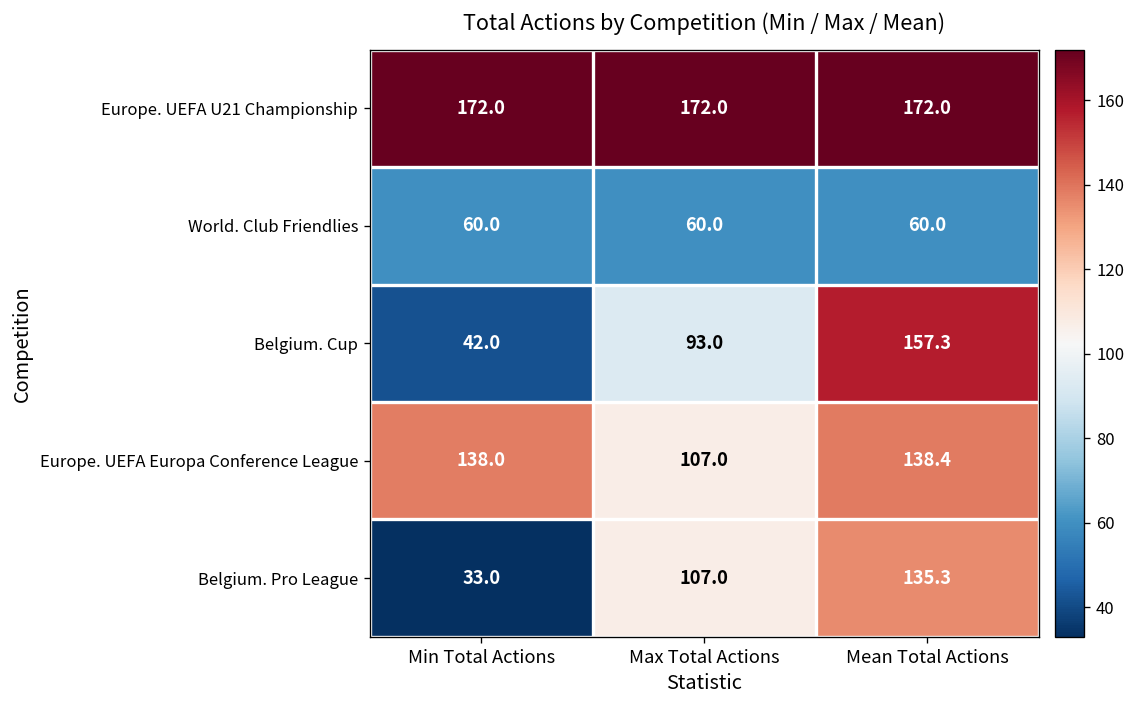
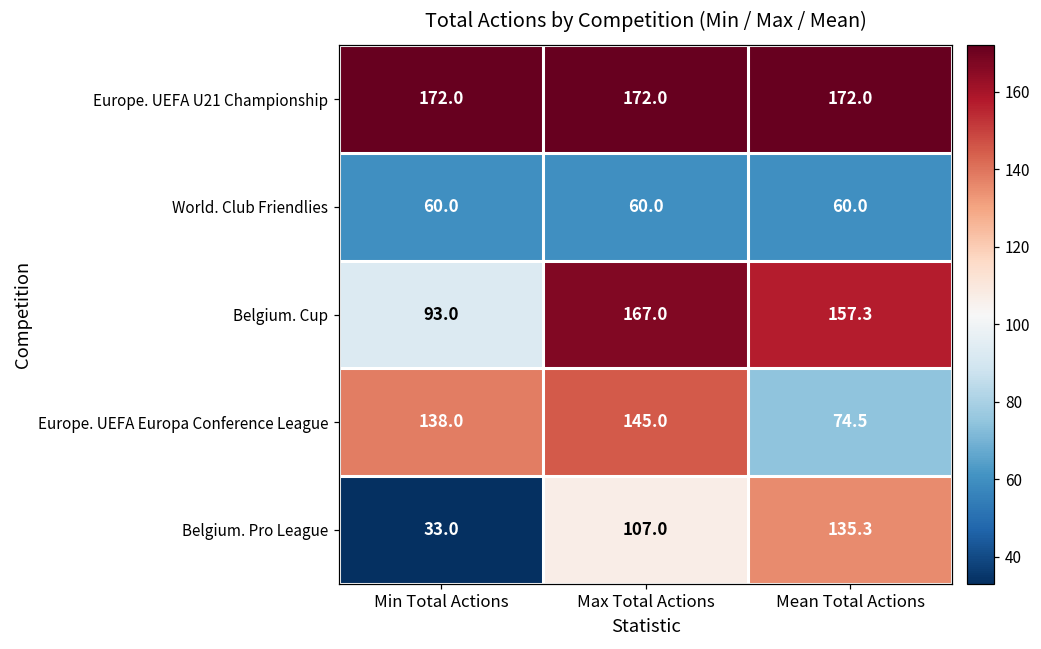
  {
    "Europe. UEFA U21 Championship": {
      "Min Total Actions": 172.0,
      "Max Total Actions": 172.0,
      "Mean Total Actions": 172.0
    },
    "World. Club Friendlies": {
      "Min Total Actions": 60.0,
      "Max Total Actions": 60.0,
      "Mean Total Actions": 60.0
    },
    "Belgium. Cup": {
-     "Min Total Actions": 42.0,
-     "Max Total Actions": 93.0,
+     "Min Total Actions": 93.0,
+     "Max Total Actions": 167.0,
      "Mean Total Actions": 157.3
    },
    "Europe. UEFA Europa Conference League": {
      "Min Total Actions": 138.0,
-     "Max Total Actions": 107.0,
-     "Mean Total Actions": 138.4
+     "Max Total Actions": 145.0,
+     "Mean Total Actions": 74.5
    },
    "Belgium. Pro League": {
      "Min Total Actions": 33.0,
      "Max Total Actions": 107.0,
      "Mean Total Actions": 135.3
    }
  }
